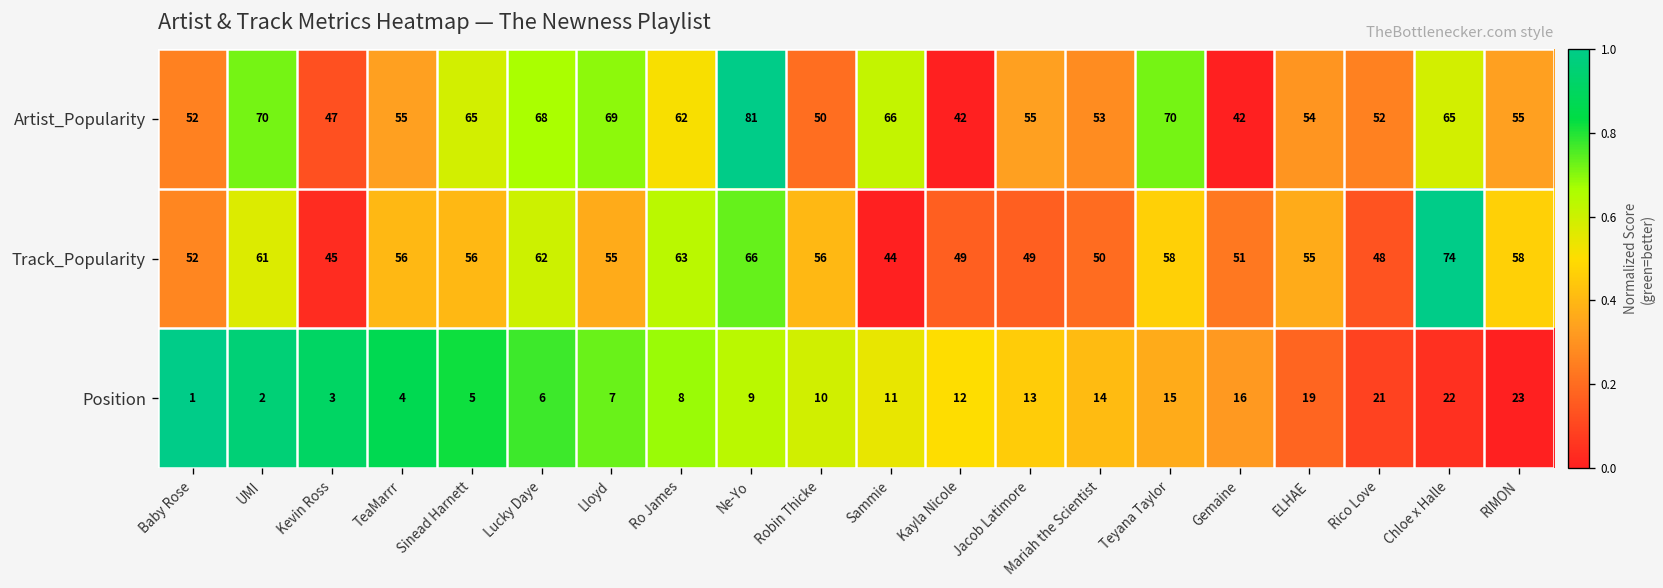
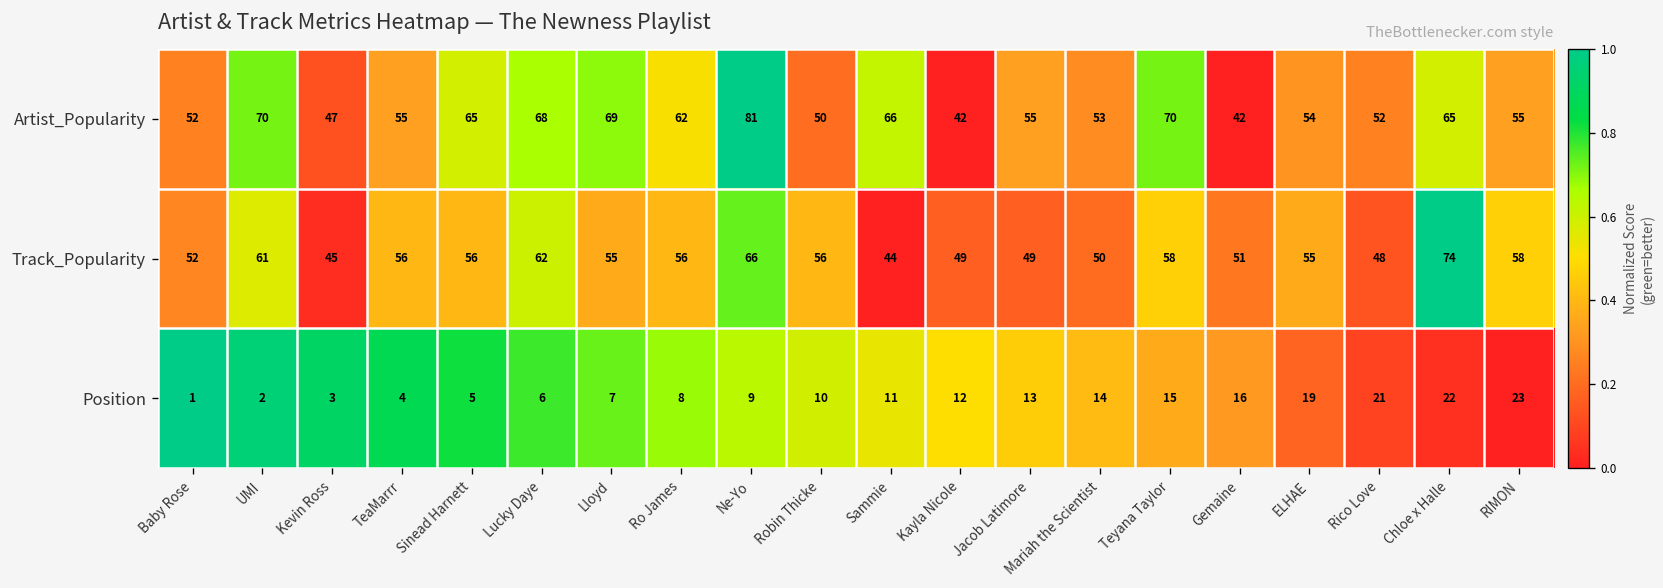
  {
    "Artist_Popularity": {
      "Baby Rose": 52,
      "UMI": 70,
      "Kevin Ross": 47,
      "TeaMarrr": 55,
      "Sinead Harnett": 65,
      "Lucky Daye": 68,
      "Lloyd": 69,
      "Ro James": 62,
      "Ne-Yo": 81,
      "Robin Thicke": 50,
      "Sammie": 66,
      "Kayla Nicole": 42,
      "Jacob Latimore": 55,
      "Mariah the Scientist": 53,
      "Teyana Taylor": 70,
      "Gemaine": 42,
      "ELHAE": 54,
      "Rico Love": 52,
      "Chloe x Halle": 65,
      "RIMON": 55
    },
    "Track_Popularity": {
      "Baby Rose": 52,
      "UMI": 61,
      "Kevin Ross": 45,
      "TeaMarrr": 56,
      "Sinead Harnett": 56,
      "Lucky Daye": 62,
      "Lloyd": 55,
-     "Ro James": 63,
+     "Ro James": 56,
      "Ne-Yo": 66,
      "Robin Thicke": 56,
      "Sammie": 44,
      "Kayla Nicole": 49,
      "Jacob Latimore": 49,
      "Mariah the Scientist": 50,
      "Teyana Taylor": 58,
      "Gemaine": 51,
      "ELHAE": 55,
      "Rico Love": 48,
      "Chloe x Halle": 74,
      "RIMON": 58
    },
    "Position": {
      "Baby Rose": 1,
      "UMI": 2,
      "Kevin Ross": 3,
      "TeaMarrr": 4,
      "Sinead Harnett": 5,
      "Lucky Daye": 6,
      "Lloyd": 7,
      "Ro James": 8,
      "Ne-Yo": 9,
      "Robin Thicke": 10,
      "Sammie": 11,
      "Kayla Nicole": 12,
      "Jacob Latimore": 13,
      "Mariah the Scientist": 14,
      "Teyana Taylor": 15,
      "Gemaine": 16,
      "ELHAE": 19,
      "Rico Love": 21,
      "Chloe x Halle": 22,
      "RIMON": 23
    }
  }
